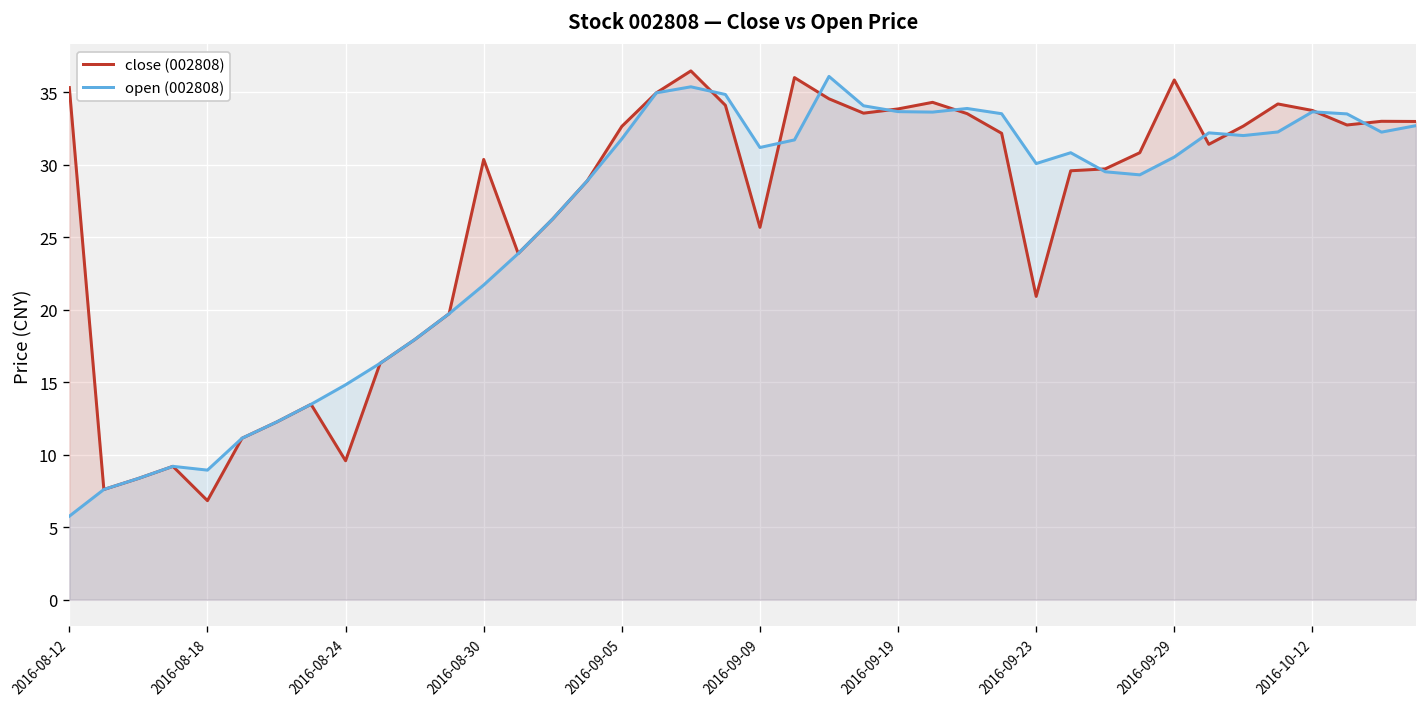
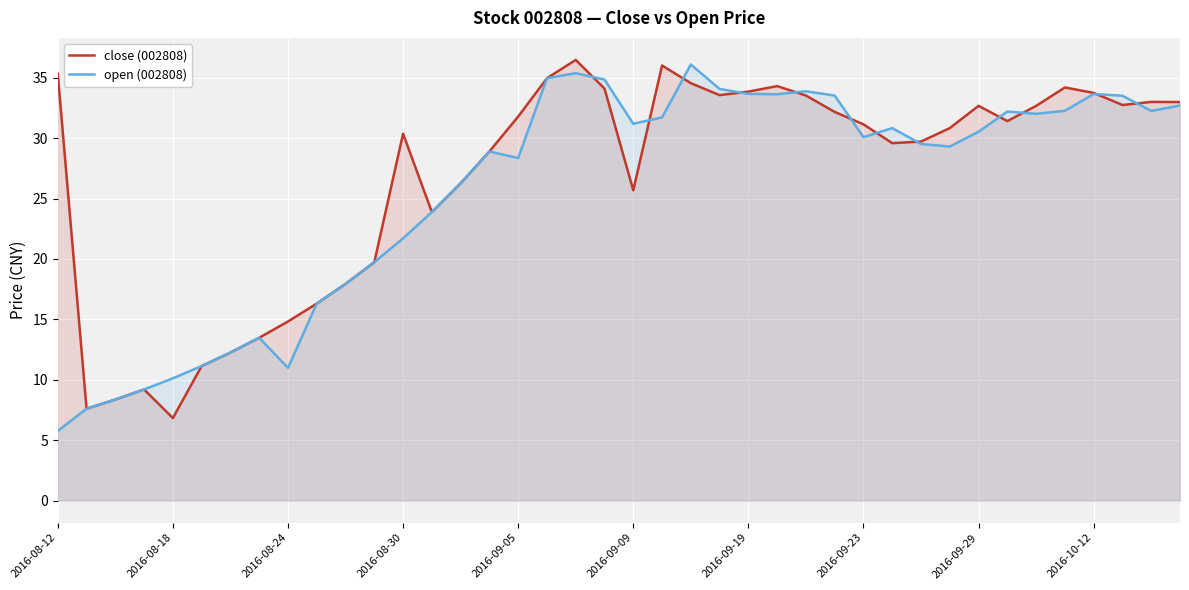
  {
    "close (002808)": {
      "2016-08-12": 35.3,
      "2016-08-18": 6.8,
-     "2016-08-24": 9.6,
+     "2016-08-24": 14.8,
      "2016-08-30": 30.4,
-     "2016-09-05": 32.6,
+     "2016-09-05": 31.8,
      "2016-09-09": 25.7,
-     "2016-09-23": 20.9,
-     "2016-09-29": 35.8
+     "2016-09-23": 31.1,
+     "2016-09-29": 32.7
    },
    "open (002808)": {
      "2016-08-12": 5.8,
-     "2016-08-18": 8.9,
-     "2016-08-24": 14.8,
+     "2016-08-18": 10.1,
+     "2016-08-24": 11.0,
      "2016-08-30": 21.7,
-     "2016-09-05": 31.8,
+     "2016-09-05": 28.4,
      "2016-09-09": 31.2,
      "2016-09-23": 30.1,
      "2016-09-29": 30.5
    }
  }
